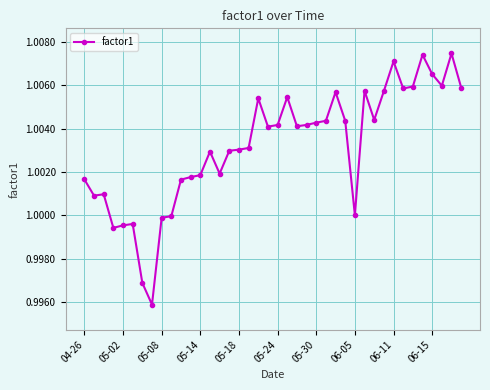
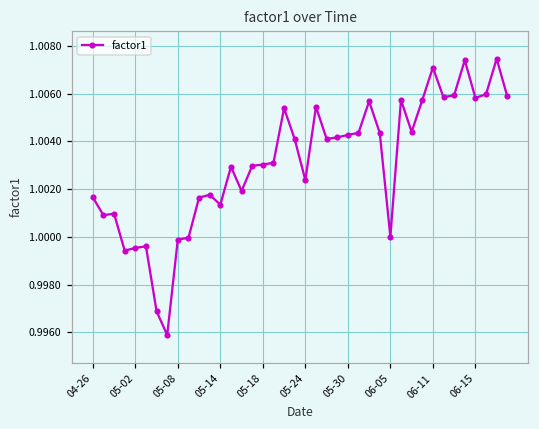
  {
    "04-26": 1.0017,
    "05-02": 0.9995,
    "05-08": 0.9999,
-   "05-14": 1.0019,
+   "05-14": 1.0013,
    "05-18": 1.0030,
-   "05-24": 1.0042,
+   "05-24": 1.0024,
    "05-30": 1.0043,
    "06-05": 1.0000,
    "06-11": 1.0071,
-   "06-15": 1.0065
+   "06-15": 1.0058
  }
